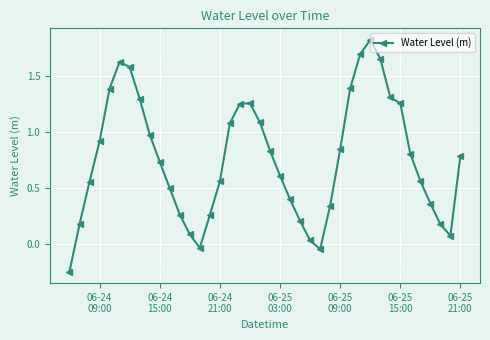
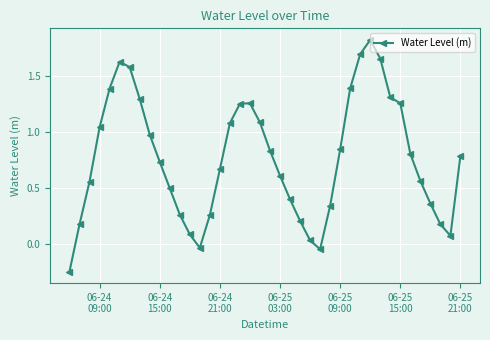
  {
-   "06-24 09:00": 0.91,
+   "06-24 09:00": 1.04,
    "06-24 15:00": 0.73,
-   "06-24 21:00": 0.56,
+   "06-24 21:00": 0.67,
    "06-25 03:00": 0.61,
    "06-25 09:00": 0.84,
    "06-25 15:00": 1.25,
    "06-25 21:00": 0.79
  }
